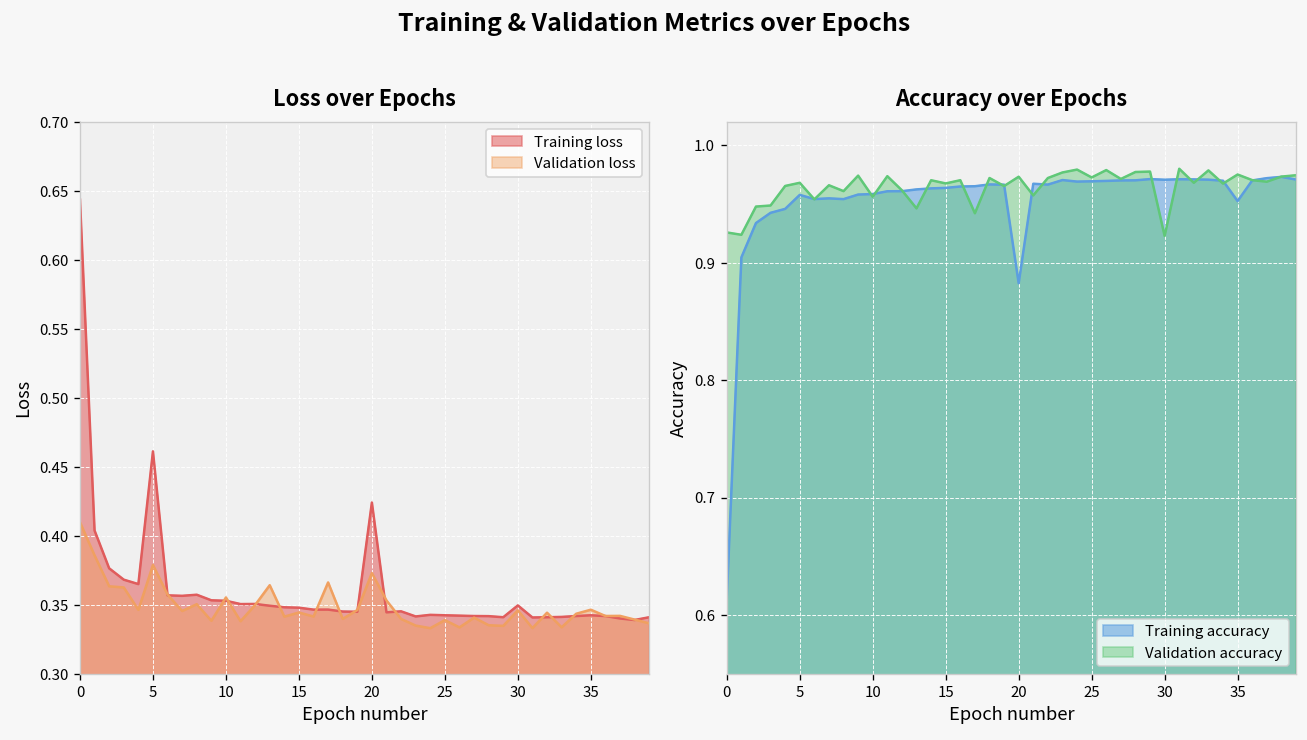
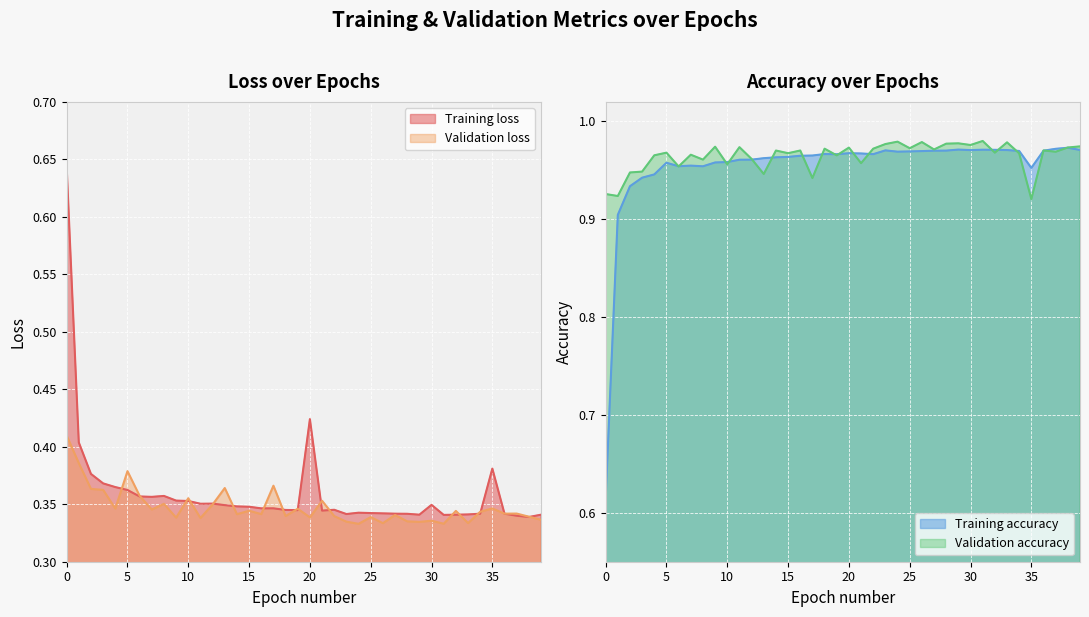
  {
    "Loss over Epochs": {
      "Training loss": {
        "0": 0.644,
-       "5": 0.461,
+       "5": 0.362,
        "10": 0.353,
        "15": 0.348,
        "20": 0.424,
        "25": 0.342,
        "30": 0.349,
-       "35": 0.342
+       "35": 0.381
      },
      "Validation loss": {
        "0": 0.410,
        "5": 0.379,
        "10": 0.355,
        "15": 0.344,
-       "20": 0.373,
+       "20": 0.339,
        "25": 0.339,
-       "30": 0.346,
+       "30": 0.336,
        "35": 0.346
      }
    },
    "Accuracy over Epochs": {
      "Training accuracy": {
        "0": 0.61,
        "5": 0.96,
        "15": 0.96,
-       "20": 0.88,
+       "20": 0.97,
        "25": 0.97,
        "30": 0.97,
        "35": 0.95
      },
      "Validation accuracy": {
        "0": 0.93,
        "5": 0.97,
        "15": 0.97,
        "20": 0.97,
        "25": 0.97,
-       "30": 0.92,
-       "35": 0.98
+       "30": 0.98,
+       "35": 0.92
      }
    }
  }
